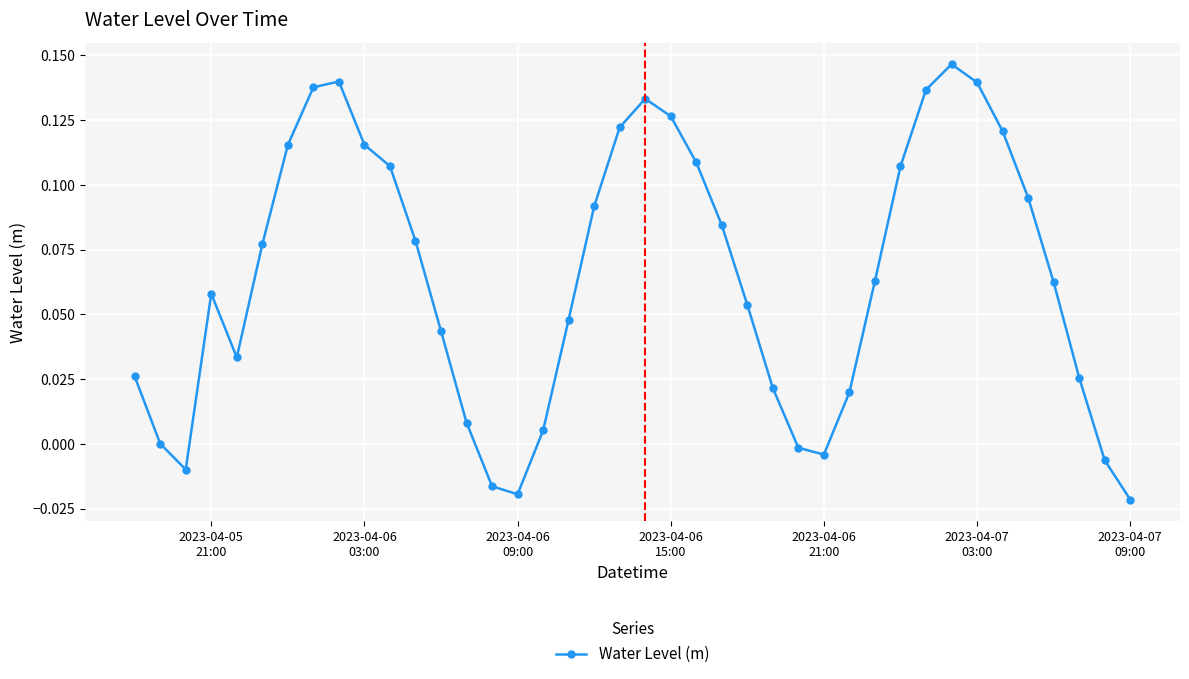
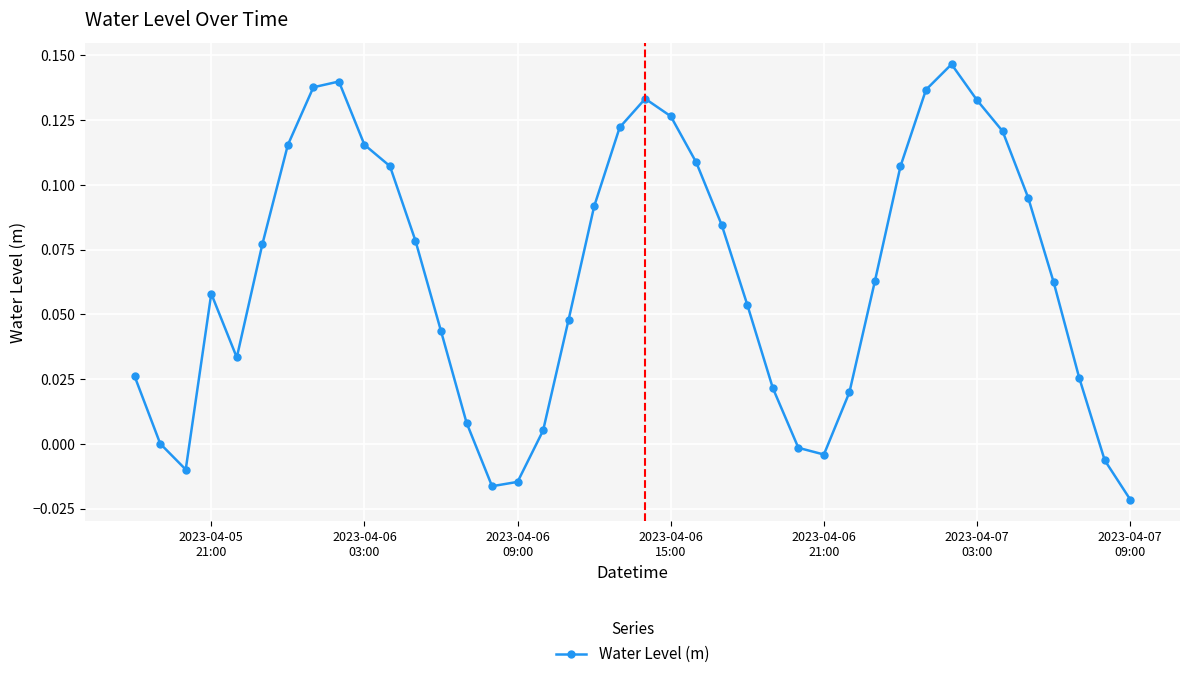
  {
    "2023-04-05 21:00": 0.058,
    "2023-04-06 03:00": 0.115,
-   "2023-04-06 09:00": -0.019,
+   "2023-04-06 09:00": -0.015,
    "2023-04-06 15:00": 0.126,
    "2023-04-06 21:00": -0.004,
-   "2023-04-07 03:00": 0.140,
+   "2023-04-07 03:00": 0.133,
    "2023-04-07 09:00": -0.021
  }
